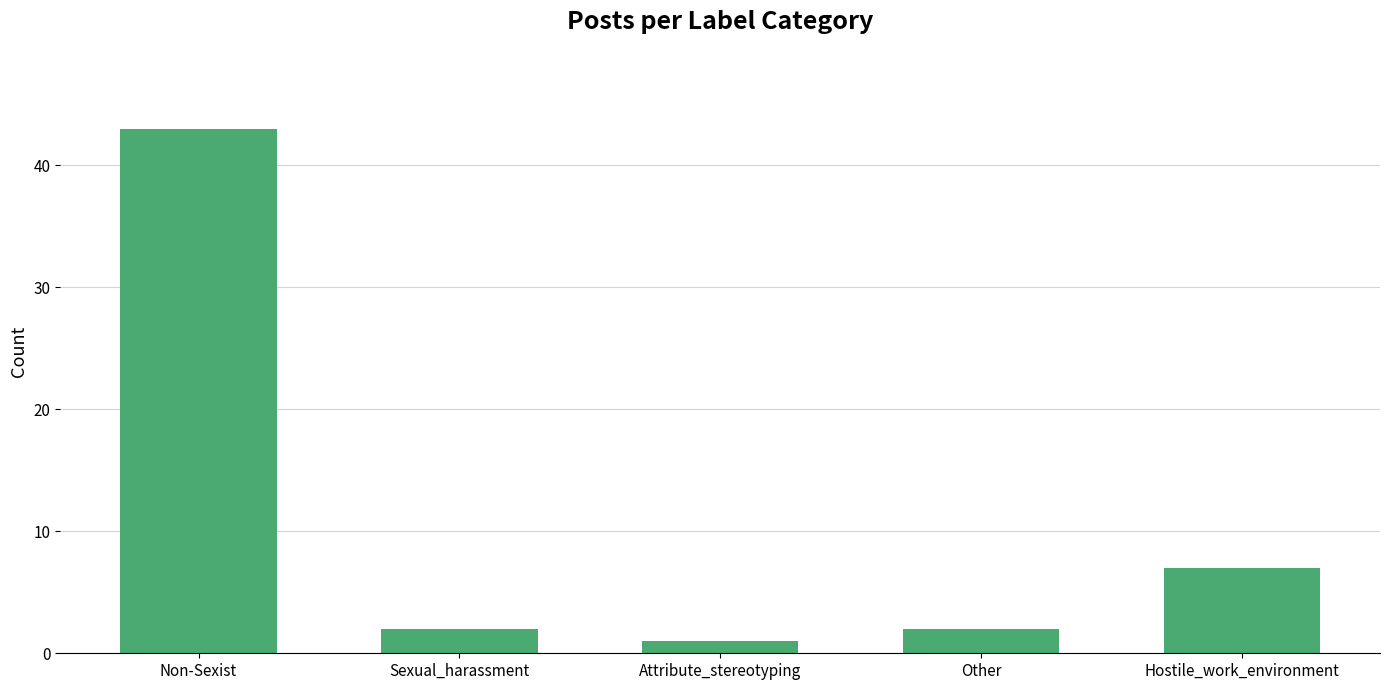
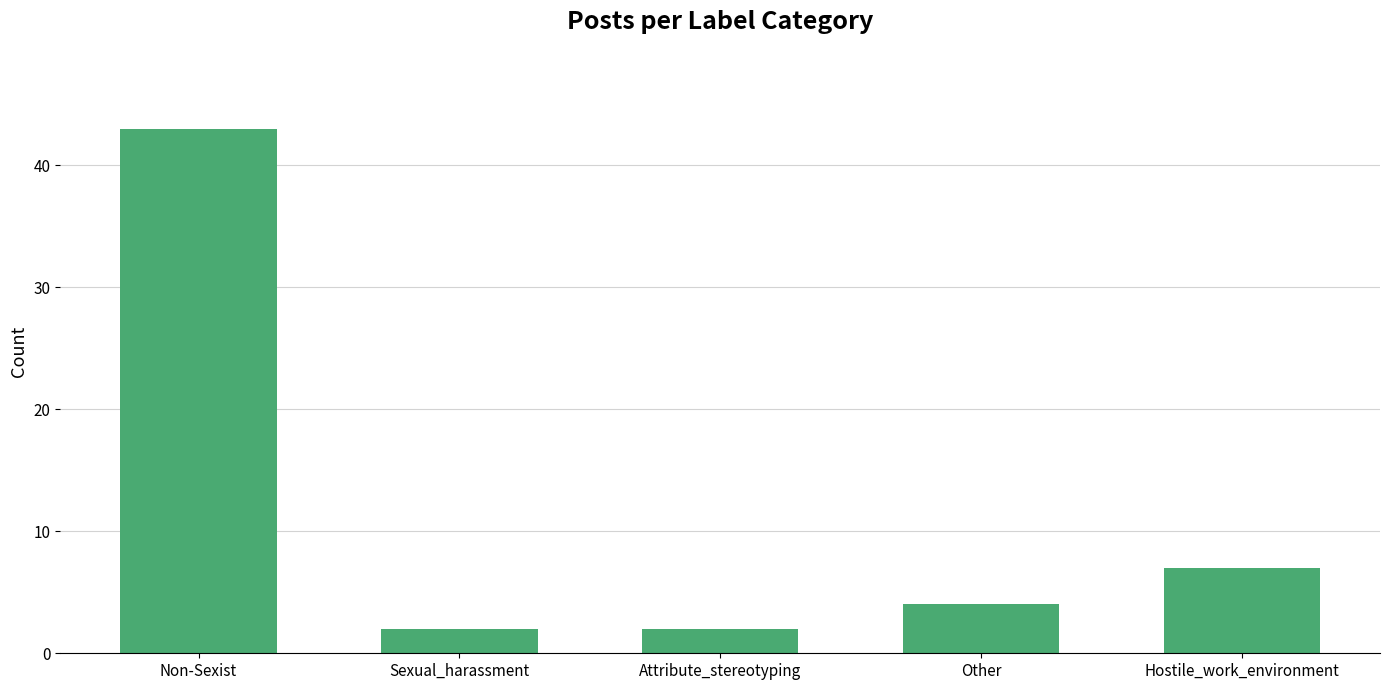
  {
    "Non-Sexist": 43,
    "Sexual_harassment": 2,
-   "Attribute_stereotyping": 1,
-   "Other": 2,
+   "Attribute_stereotyping": 2,
+   "Other": 4,
    "Hostile_work_environment": 7
  }
